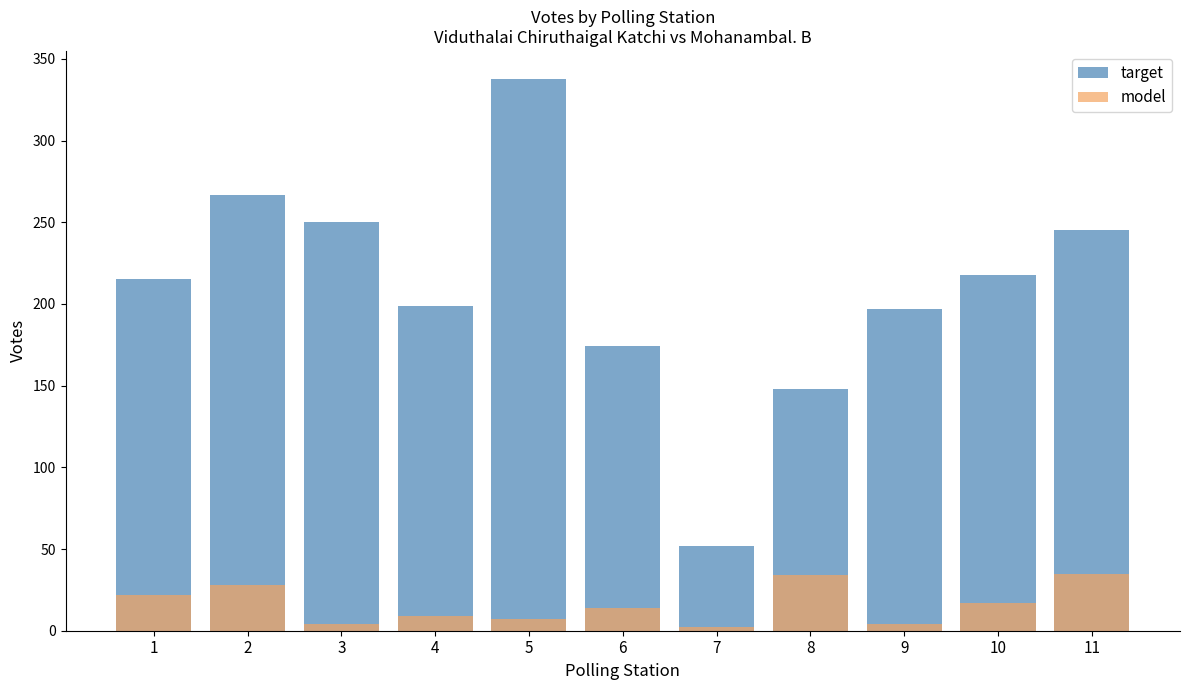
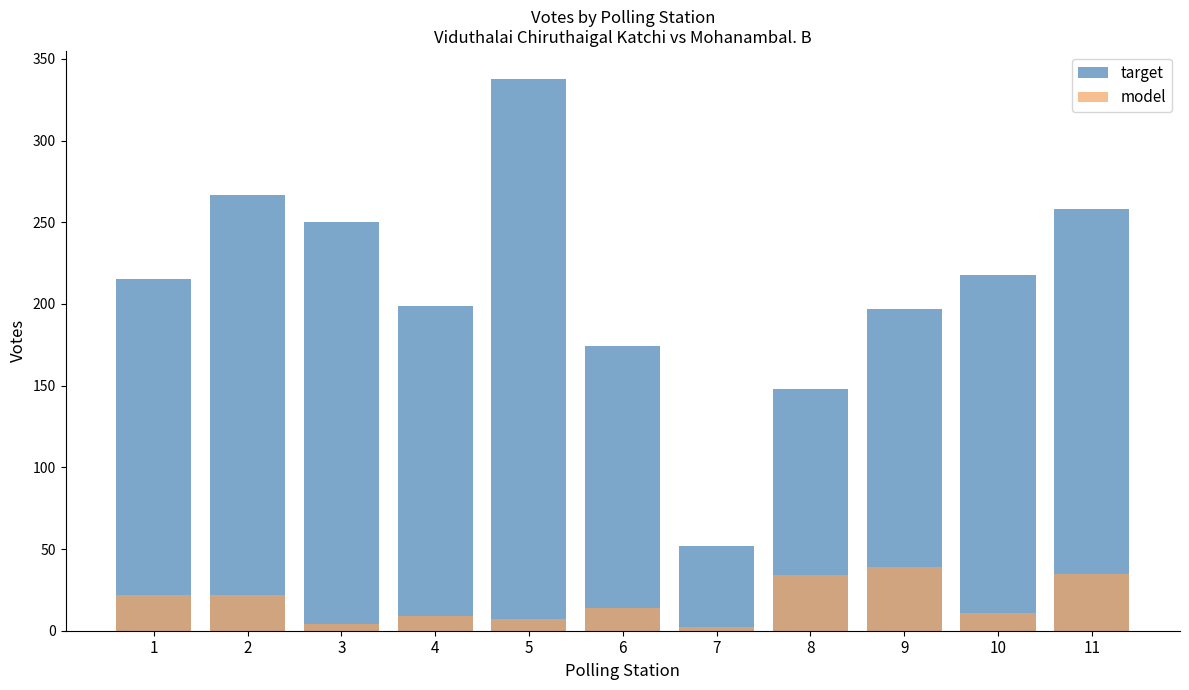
  {
    "target": {
      "1": 215,
      "2": 267,
      "3": 250,
      "4": 199,
      "5": 338,
      "6": 174,
      "7": 52,
      "8": 148,
      "9": 197,
      "10": 218,
-     "11": 245
+     "11": 258
    },
    "model": {
-     "2": 28,
-     "9": 4,
-     "10": 17
+     "2": 22,
+     "9": 39,
+     "10": 11
    }
  }
